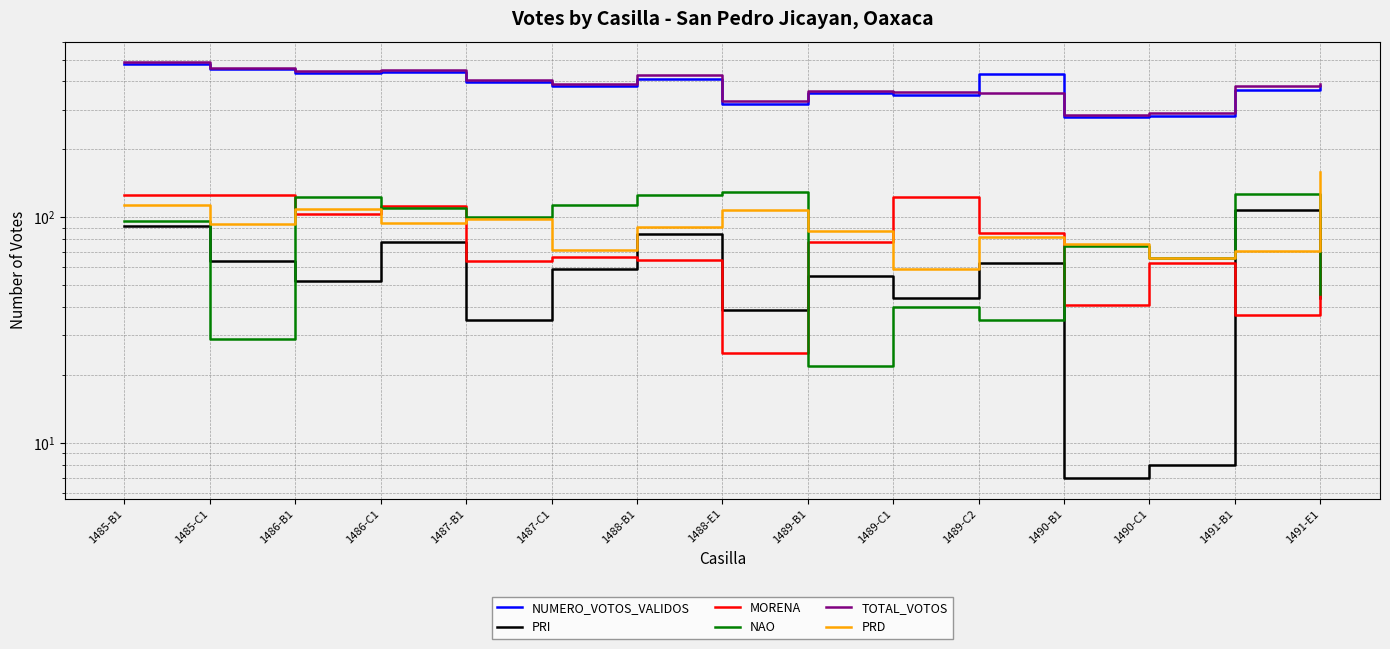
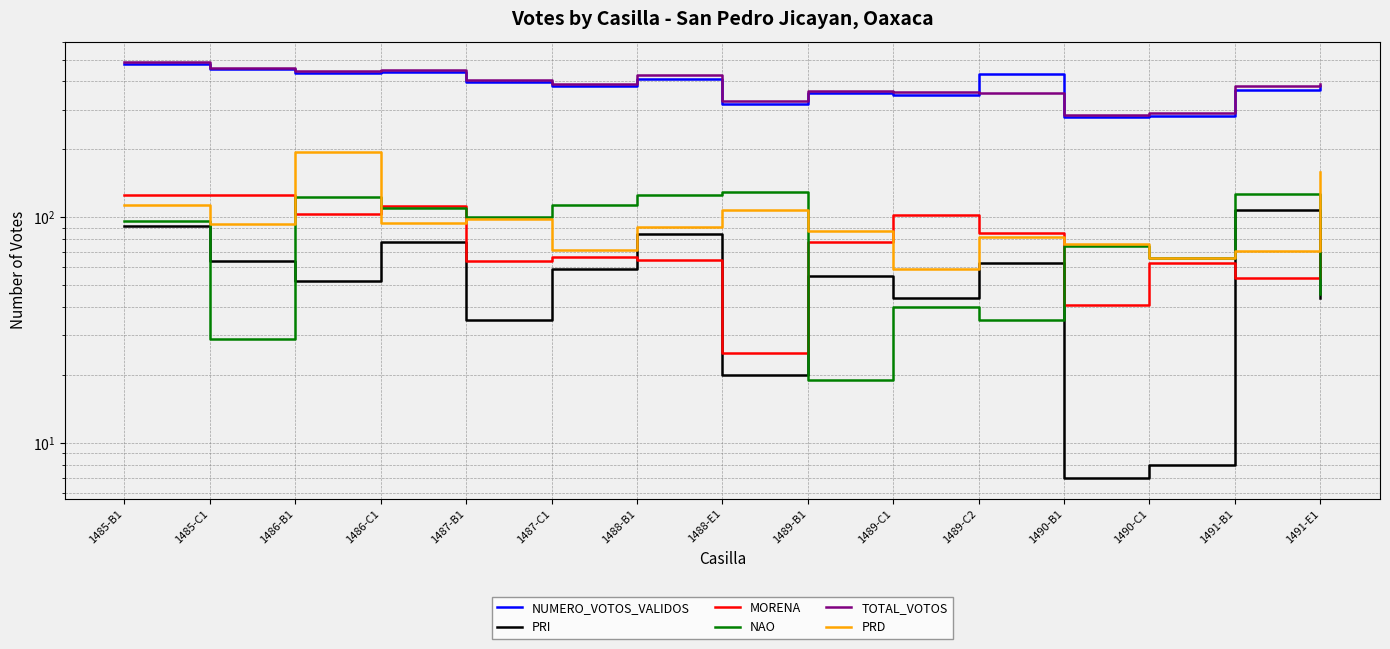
  {
    "NUMERO_VOTOS_VALIDOS": {
      "1488-B1": 410,
      "1488-E1": 320,
      "1489-C1": 350,
      "1489-C2": 430,
      "1490-B1": 280,
      "1490-C1": 280,
      "1491-B1": 370
    },
    "PRI": {
      "1485-B1": 92,
      "1485-C1": 64,
      "1486-B1": 52,
      "1486-C1": 78,
      "1487-B1": 35,
      "1487-C1": 59,
      "1488-B1": 84,
-     "1488-E1": 39,
+     "1488-E1": 20,
      "1489-B1": 55,
      "1489-C1": 44,
      "1489-C2": 63,
      "1490-B1": 7,
      "1490-C1": 8,
      "1491-B1": 110,
      "1491-E1": 44
    },
    "MORENA": {
      "1485-B1": 130,
      "1485-C1": 130,
      "1486-B1": 100,
      "1487-B1": 64,
      "1487-C1": 67,
      "1488-B1": 65,
      "1488-E1": 25,
      "1489-B1": 78,
-     "1489-C1": 120,
+     "1489-C1": 100,
      "1489-C2": 85,
      "1490-B1": 41,
      "1490-C1": 63,
-     "1491-B1": 37,
+     "1491-B1": 54,
      "1491-E1": 86
    },
    "NAO": {
      "1485-B1": 96,
      "1485-C1": 29,
      "1486-B1": 120,
      "1487-C1": 110,
      "1488-B1": 130,
      "1488-E1": 130,
-     "1489-B1": 22,
+     "1489-B1": 19,
      "1489-C1": 40,
      "1489-C2": 35,
      "1491-B1": 130,
      "1491-E1": 46
    },
    "TOTAL_VOTOS": {
      "1488-B1": 430,
      "1488-E1": 330,
      "1489-C1": 360,
      "1489-C2": 360,
      "1490-B1": 290,
      "1490-C1": 290,
      "1491-B1": 380
    },
    "PRD": {
      "1485-B1": 110,
      "1485-C1": 93,
-     "1486-B1": 110,
+     "1486-B1": 190,
      "1486-C1": 94,
      "1487-C1": 72,
      "1488-B1": 91,
      "1488-E1": 110,
      "1489-B1": 87,
      "1489-C1": 59,
      "1489-C2": 82,
      "1491-B1": 71,
      "1491-E1": 160
    }
  }
